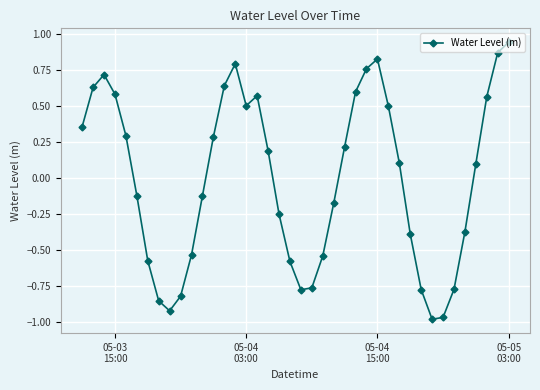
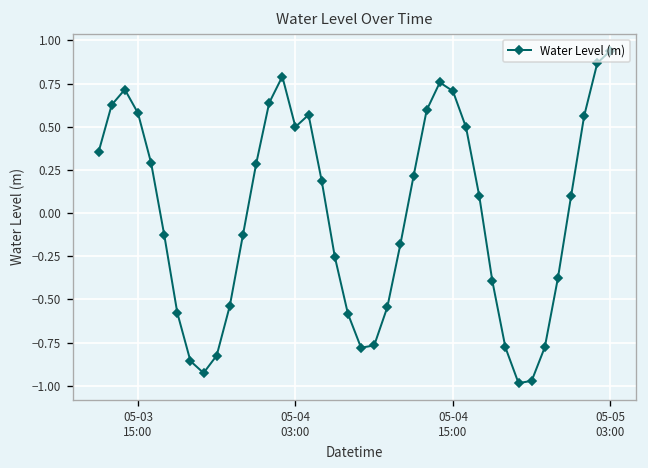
  {
    "05-03 15:00": 0.58,
    "05-04 03:00": 0.50,
-   "05-04 15:00": 0.82
+   "05-04 15:00": 0.71
  }
